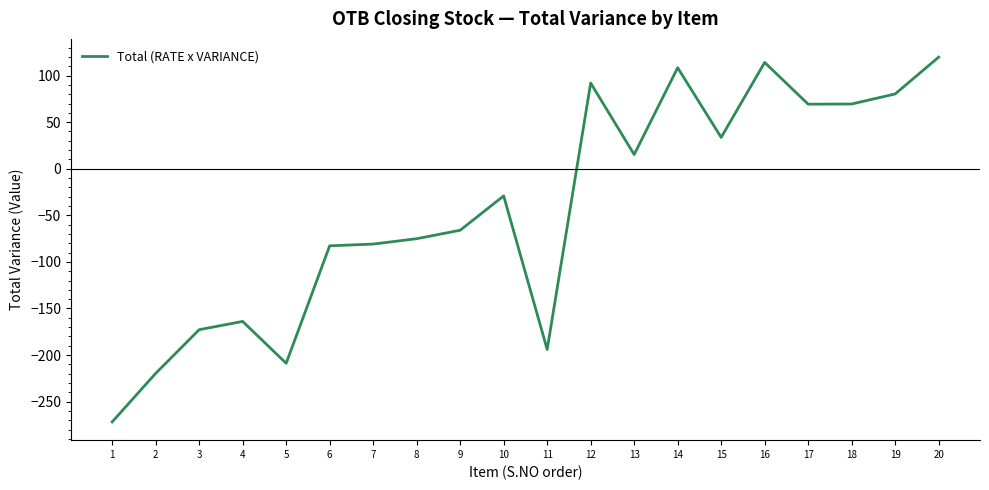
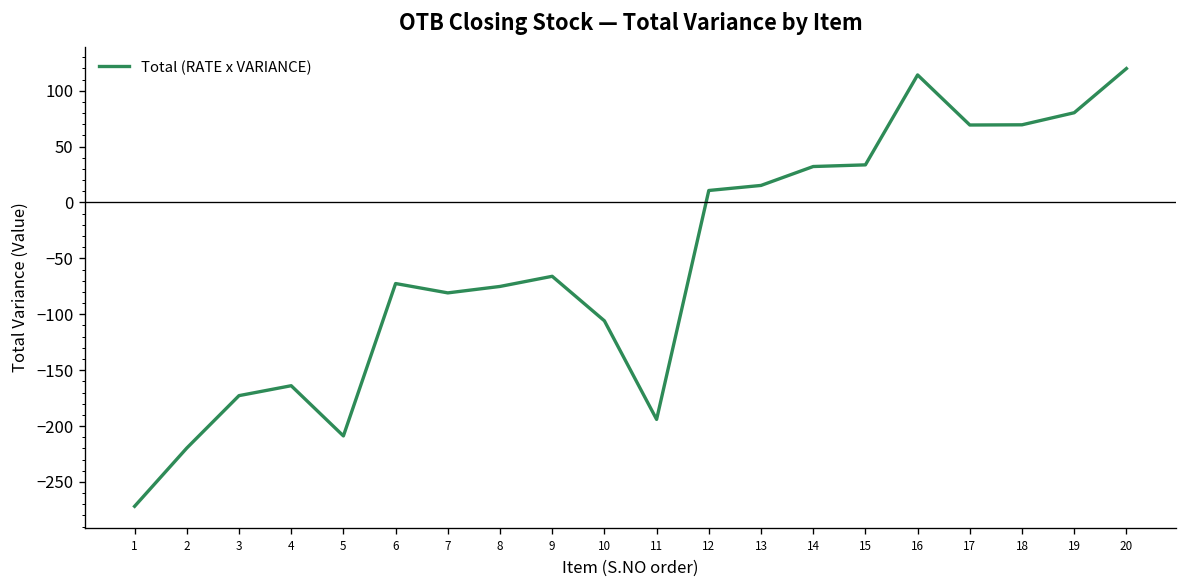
  {
    "1": -270,
    "2": -220,
    "3": -170,
    "4": -160,
    "5": -210,
-   "6": -80,
+   "6": -70,
    "7": -80,
    "8": -80,
    "9": -70,
-   "10": -30,
+   "10": -110,
    "11": -190,
-   "12": 90,
+   "12": 10,
    "13": 20,
-   "14": 110,
+   "14": 30,
    "15": 30,
    "16": 110,
    "17": 70,
    "18": 70,
    "19": 80,
    "20": 120
  }
